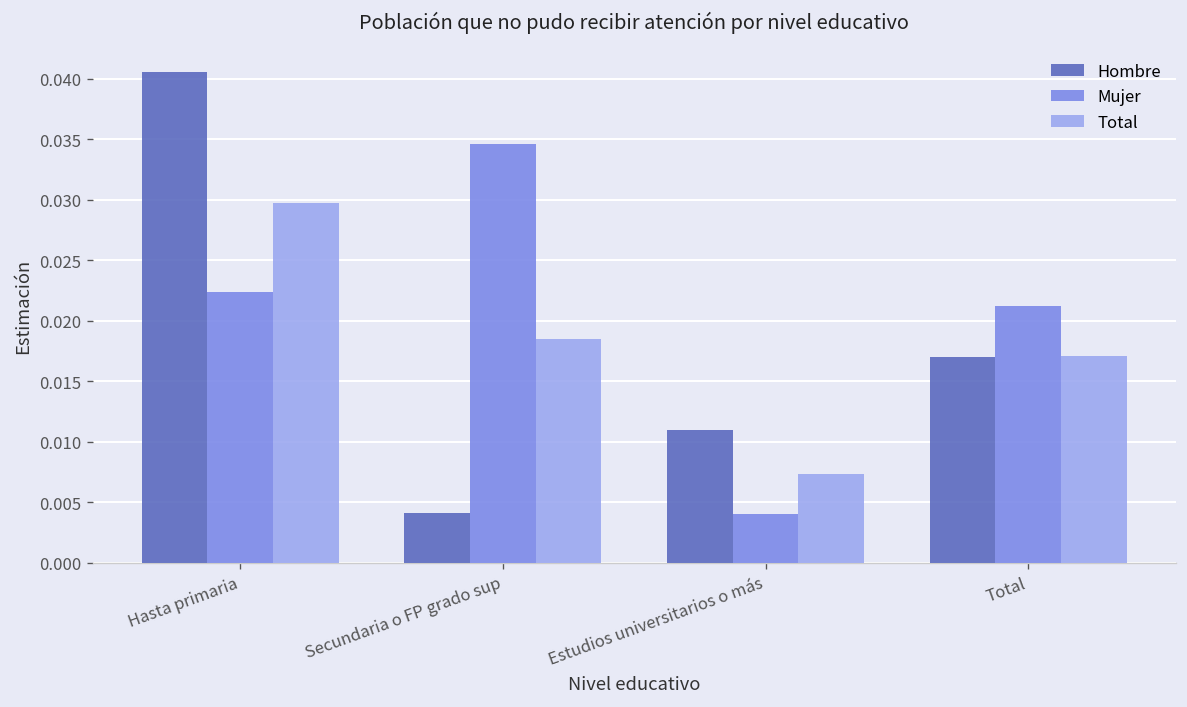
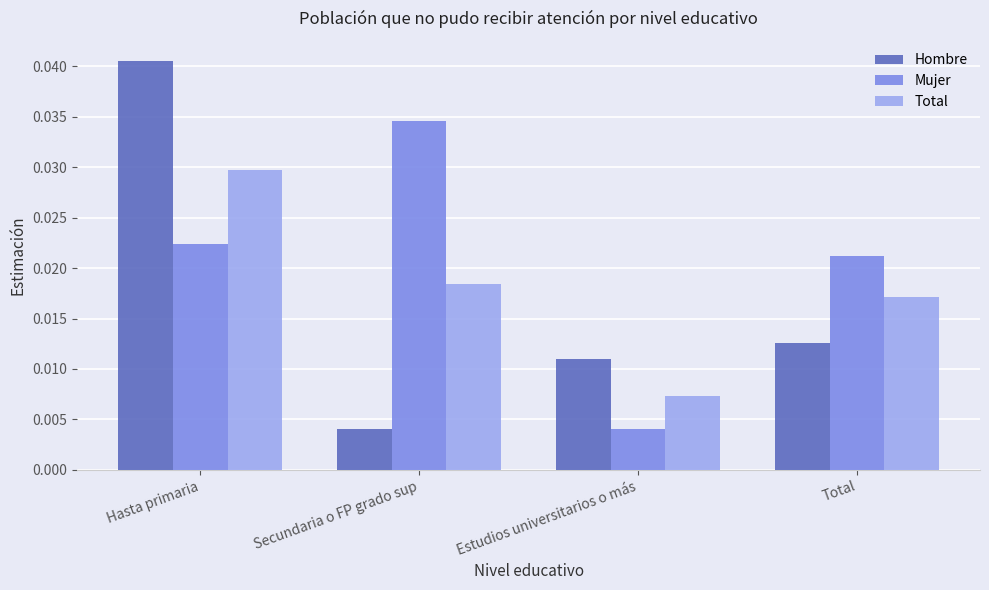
  {
    "Hombre": {
      "Hasta primaria": 0.0405,
      "Secundaria o FP grado sup": 0.0041,
      "Estudios universitarios o más": 0.0109,
-     "Total": 0.0170
+     "Total": 0.0125
    }
  }
